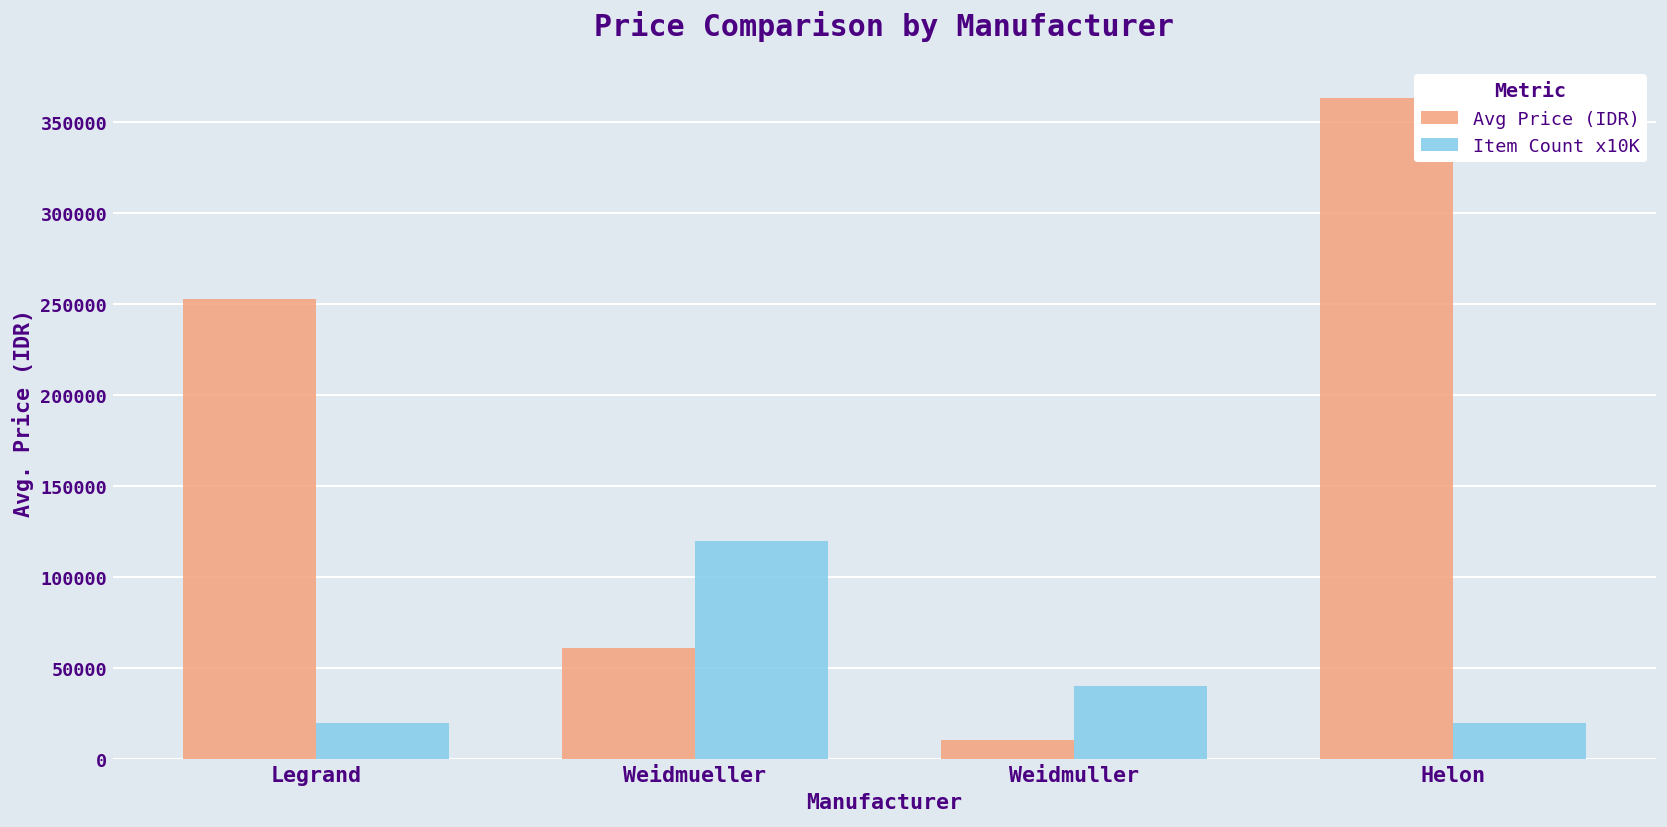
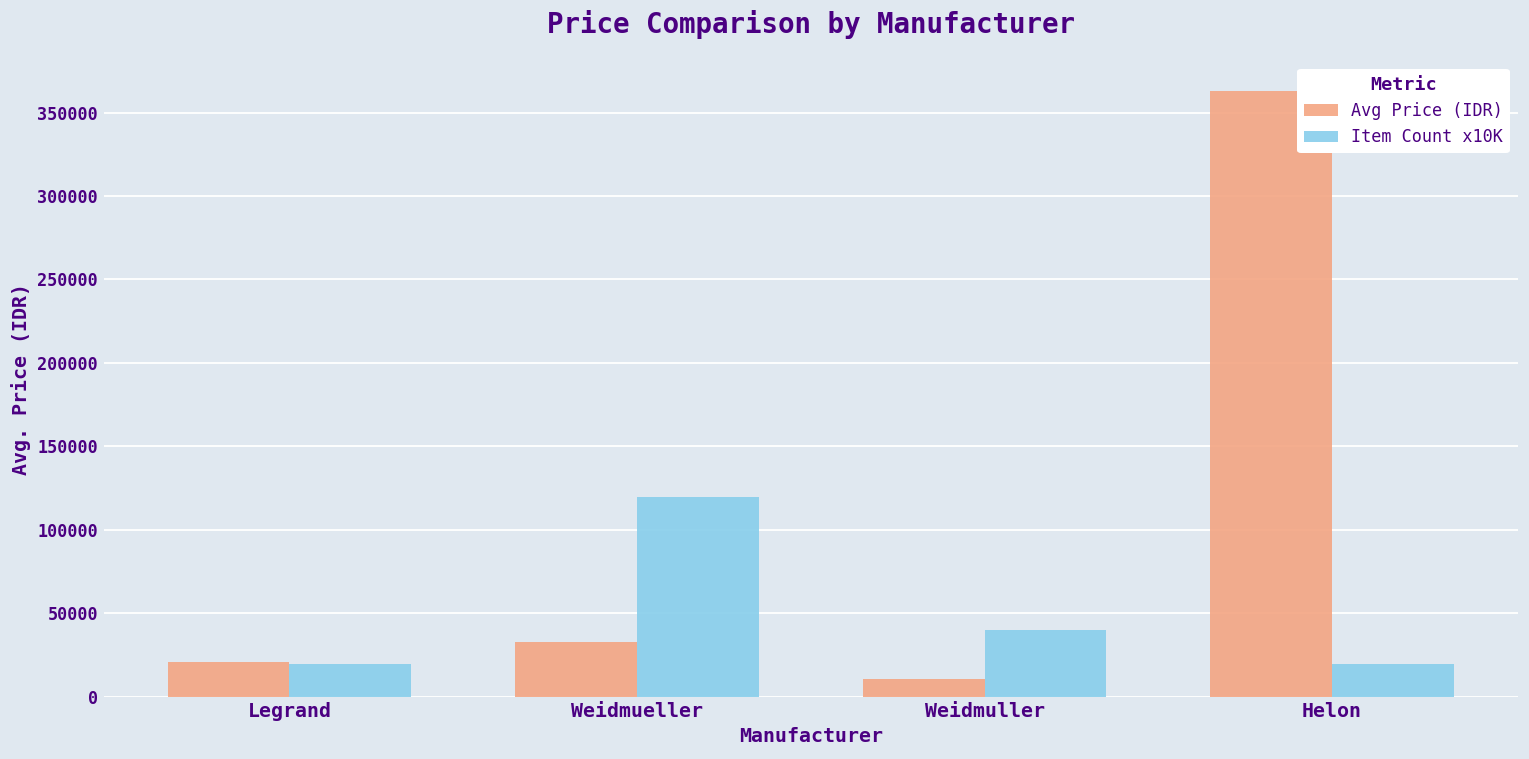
  {
    "Avg Price (IDR)": {
-     "Legrand": 253000,
-     "Weidmueller": 61000,
+     "Legrand": 21000,
+     "Weidmueller": 33000,
      "Weidmuller": 11000,
      "Helon": 363000
    },
    "Item Count x10K": {
      "Legrand": 20000,
      "Weidmueller": 120000,
      "Weidmuller": 40000,
      "Helon": 20000
    }
  }
